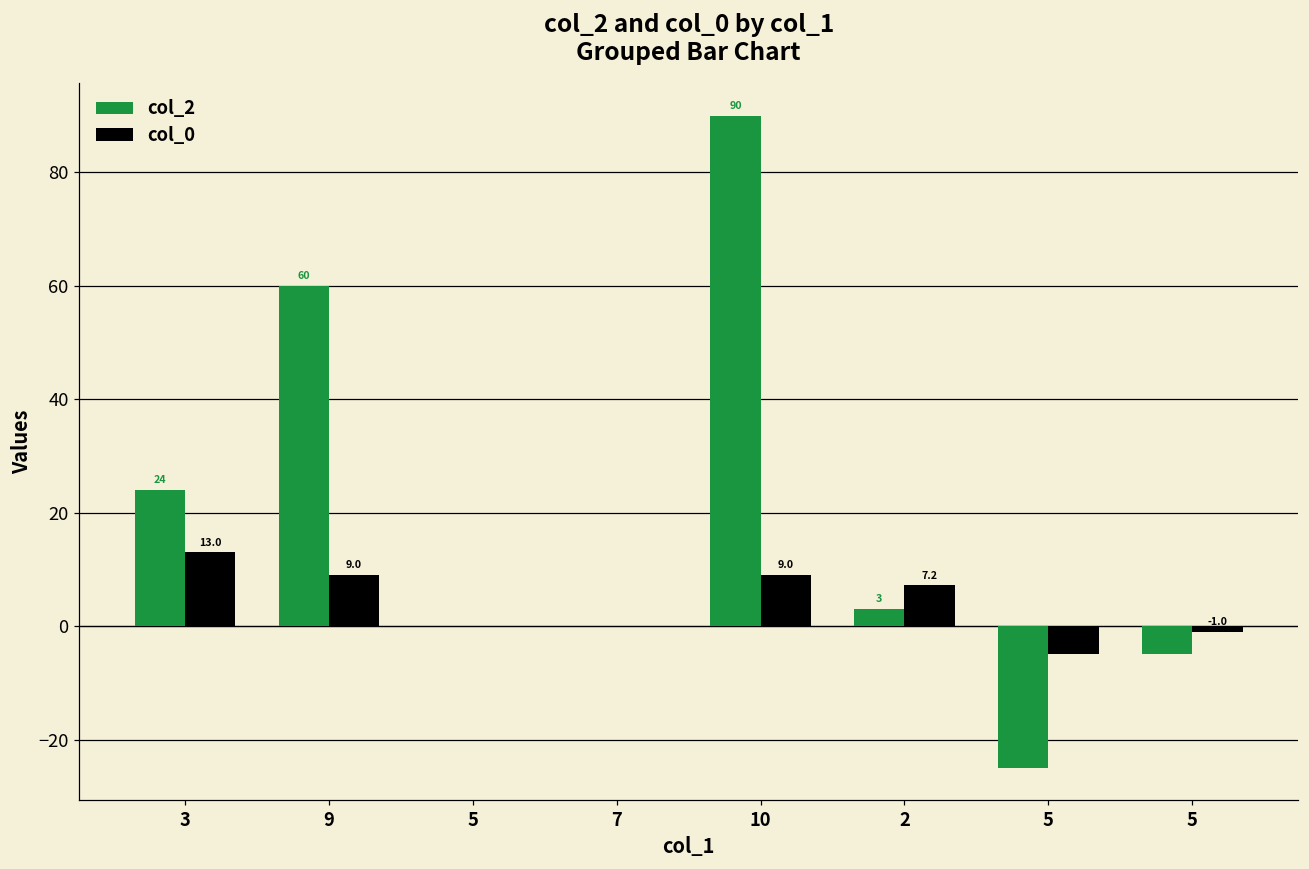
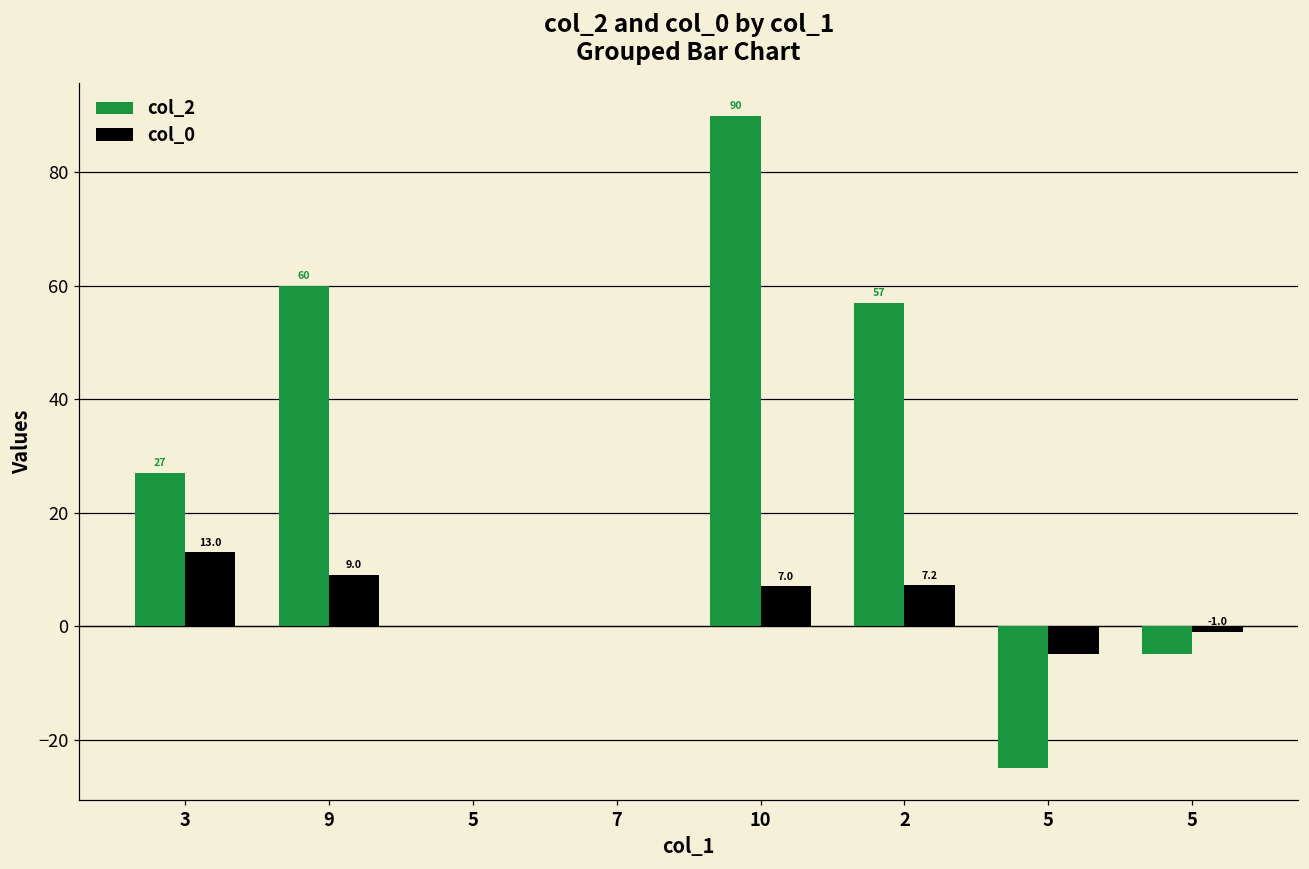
  {
    "col_2": {
-     "3": 24,
+     "3": 27,
      "9": 60,
      "10": 90,
-     "2": 3
+     "2": 57
    },
    "col_0": {
      "3": 13.0,
      "9": 9.0,
-     "10": 9.0,
+     "10": 7.0,
      "2": 7.2
    }
  }
